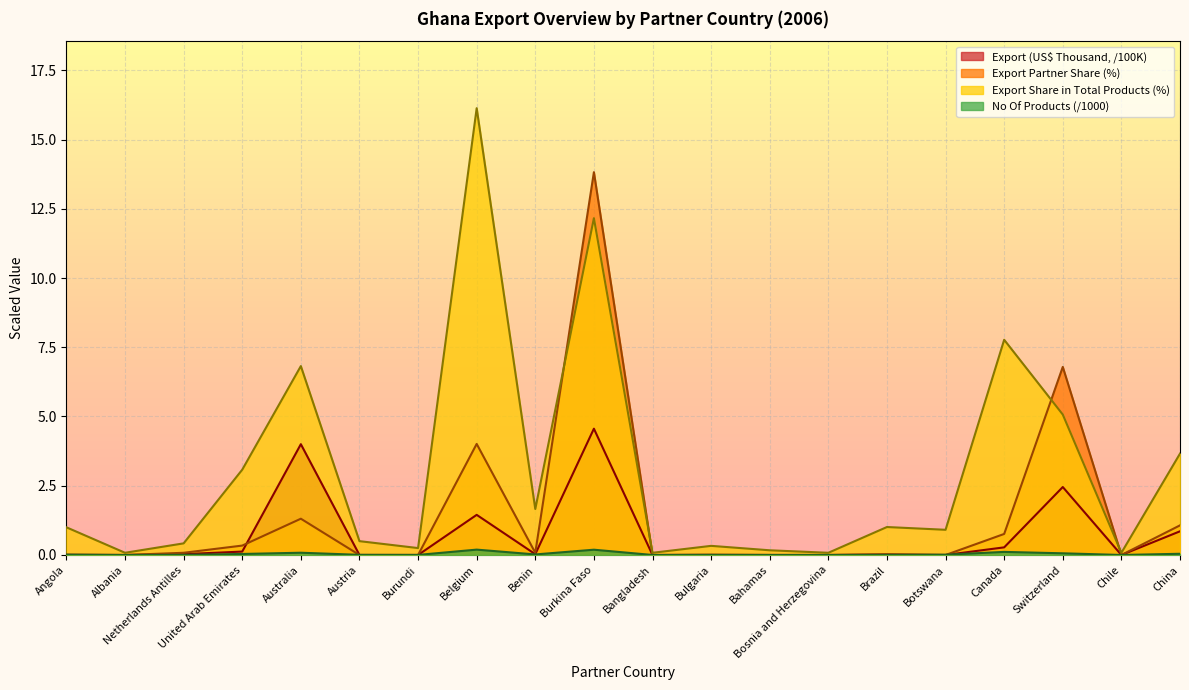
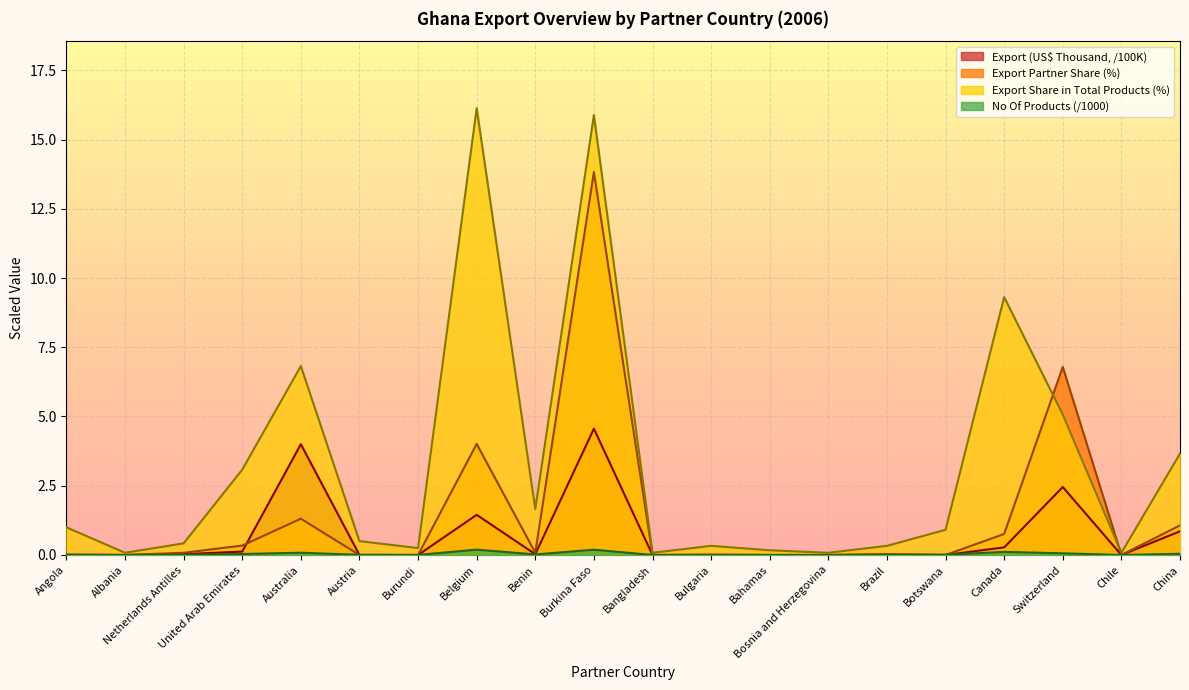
  {
    "Export (US$ Thousand, /100K)": {
      "Australia": 4.0,
      "Belgium": 1.4,
      "Burkina Faso": 4.6,
      "Canada": 0.3,
      "Switzerland": 2.5,
      "China": 0.9
    },
    "Export Partner Share (%)": {
      "United Arab Emirates": 0.3,
      "Australia": 1.3,
      "Belgium": 4.0,
      "Burkina Faso": 13.8,
      "Canada": 0.8,
      "Switzerland": 6.8,
      "China": 1.1
    },
    "Export Share in Total Products (%)": {
      "Angola": 1.0,
      "Netherlands Antilles": 0.4,
      "United Arab Emirates": 3.1,
      "Australia": 6.8,
      "Austria": 0.5,
      "Burundi": 0.3,
      "Belgium": 16.1,
      "Benin": 1.7,
-     "Burkina Faso": 12.2,
+     "Burkina Faso": 15.9,
      "Bulgaria": 0.3,
      "Bahamas": 0.2,
-     "Brazil": 1.0,
+     "Brazil": 0.3,
      "Botswana": 0.9,
-     "Canada": 7.8,
+     "Canada": 9.3,
      "Switzerland": 5.1,
      "China": 3.7
    },
    "No Of Products (/1000)": {
      "Australia": 0.1,
      "Belgium": 0.2,
      "Burkina Faso": 0.2,
      "Canada": 0.1,
      "Switzerland": 0.1,
      "China": 0.0
    }
  }
